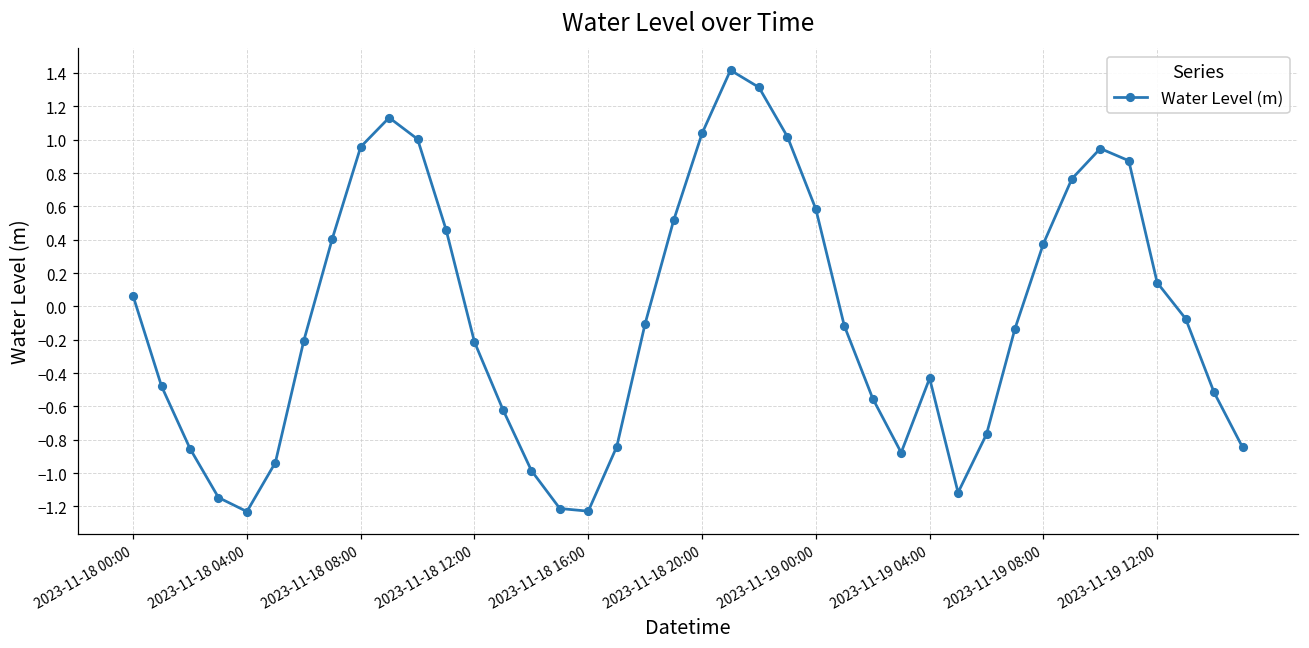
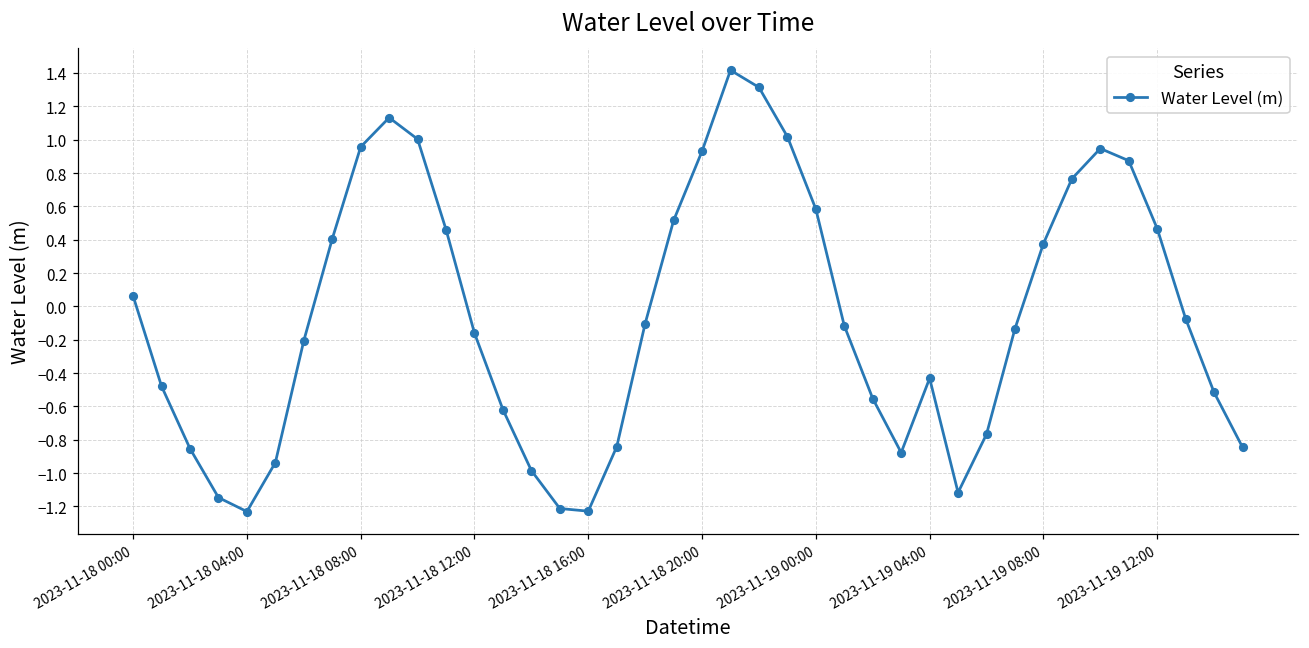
  {
    "2023-11-18 00:00": 0.06,
    "2023-11-18 04:00": -1.23,
    "2023-11-18 08:00": 0.96,
-   "2023-11-18 12:00": -0.21,
+   "2023-11-18 12:00": -0.16,
    "2023-11-18 16:00": -1.23,
-   "2023-11-18 20:00": 1.04,
+   "2023-11-18 20:00": 0.93,
    "2023-11-19 00:00": 0.58,
    "2023-11-19 04:00": -0.43,
    "2023-11-19 08:00": 0.38,
-   "2023-11-19 12:00": 0.14
+   "2023-11-19 12:00": 0.47
  }
